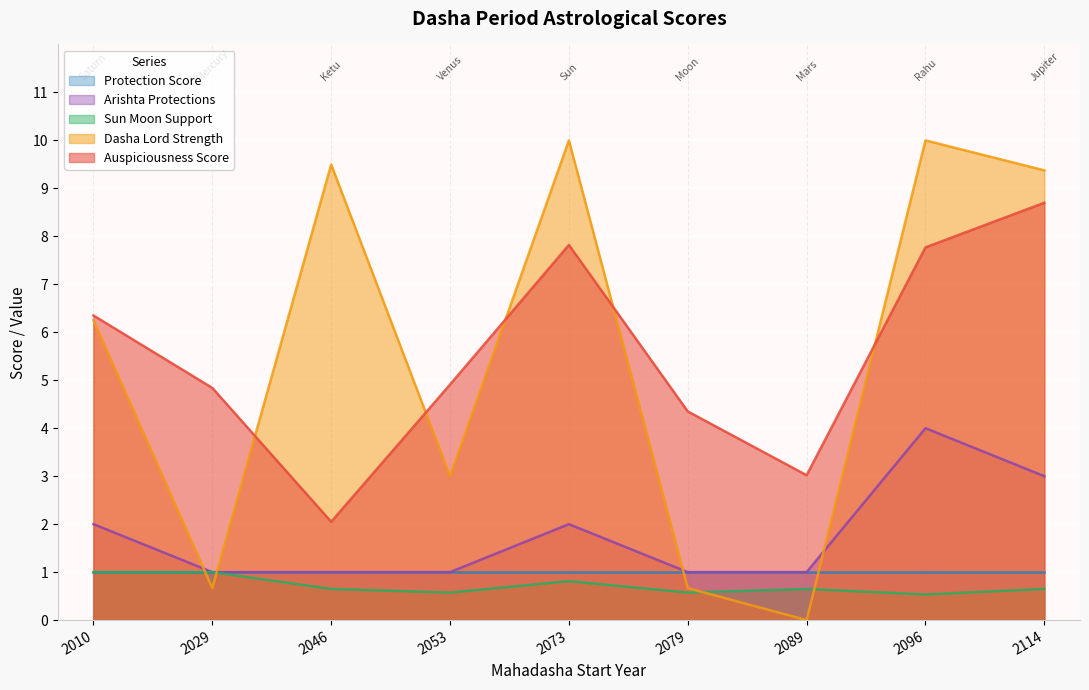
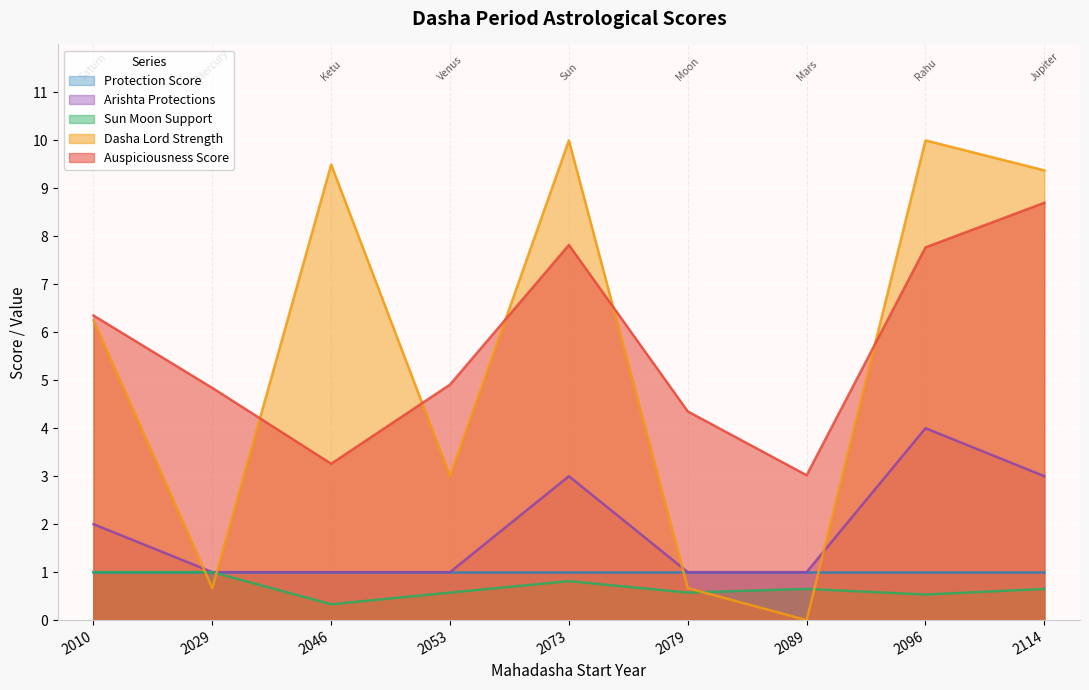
  {
    "Protection Score": {
      "2073": 1.0,
      "2096": 1.0,
      "2114": 1.0
    },
    "Arishta Protections": {
      "2010": 2,
-     "2073": 2,
+     "2073": 3,
      "2096": 4,
      "2114": 3
    },
    "Sun Moon Support": {
-     "2046": 0.7,
+     "2046": 0.3,
      "2053": 0.6,
      "2073": 0.8,
      "2079": 0.6,
      "2089": 0.7,
      "2096": 0.5,
      "2114": 0.7
    },
    "Dasha Lord Strength": {
      "2010": 6.3,
      "2029": 0.7,
      "2046": 9.5,
      "2053": 3.0,
      "2073": 10.0,
      "2079": 0.7,
      "2089": 0.0,
      "2096": 10.0,
      "2114": 9.4
    },
    "Auspiciousness Score": {
      "2010": 6.4,
      "2029": 4.8,
-     "2046": 2.1,
+     "2046": 3.3,
      "2053": 4.9,
      "2073": 7.8,
      "2079": 4.4,
      "2089": 3.0,
      "2096": 7.8,
      "2114": 8.7
    }
  }
